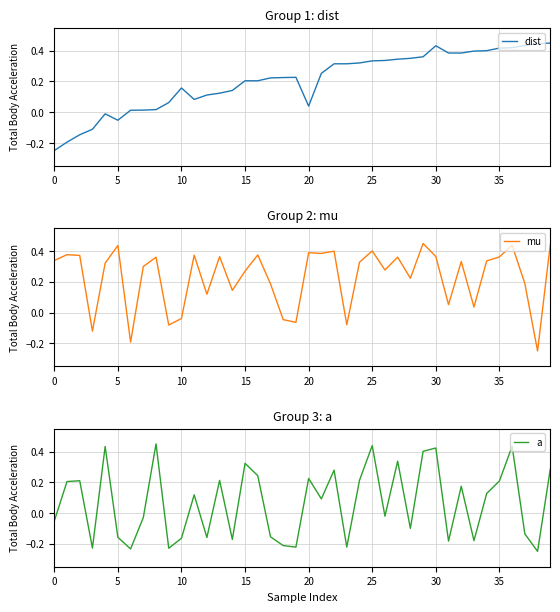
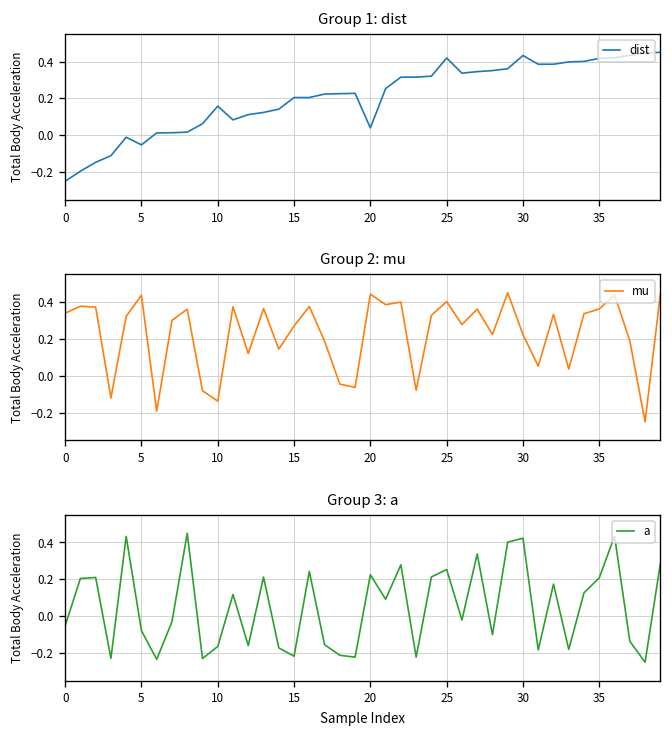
  {
    "Group 1: dist": {
      "0": -0.25,
      "5": -0.05,
      "10": 0.16,
      "15": 0.20,
      "20": 0.04,
-     "25": 0.33,
+     "25": 0.42,
      "30": 0.43
    },
    "Group 2: mu": {
      "0": 0.34,
      "5": 0.44,
-     "10": -0.04,
+     "10": -0.14,
      "15": 0.27,
-     "20": 0.39,
+     "20": 0.44,
      "25": 0.40,
-     "30": 0.36,
+     "30": 0.22,
      "35": 0.36
    },
    "Group 3: a": {
      "0": -0.05,
-     "5": -0.16,
+     "5": -0.08,
      "10": -0.16,
-     "15": 0.32,
+     "15": -0.22,
      "20": 0.22,
-     "25": 0.44,
+     "25": 0.25,
      "30": 0.42,
      "35": 0.21
    }
  }
